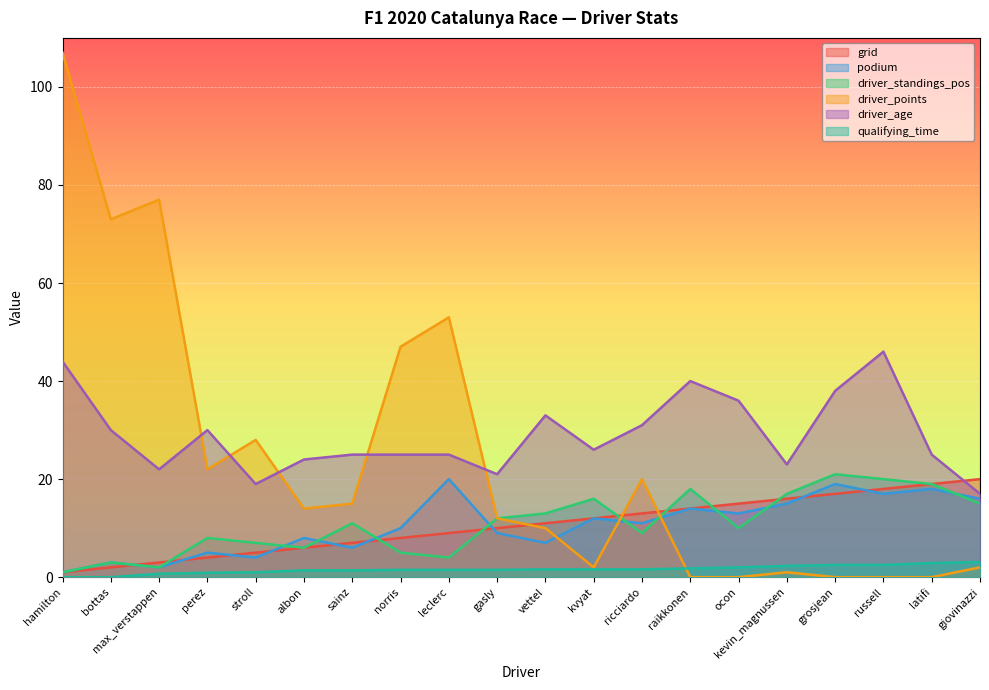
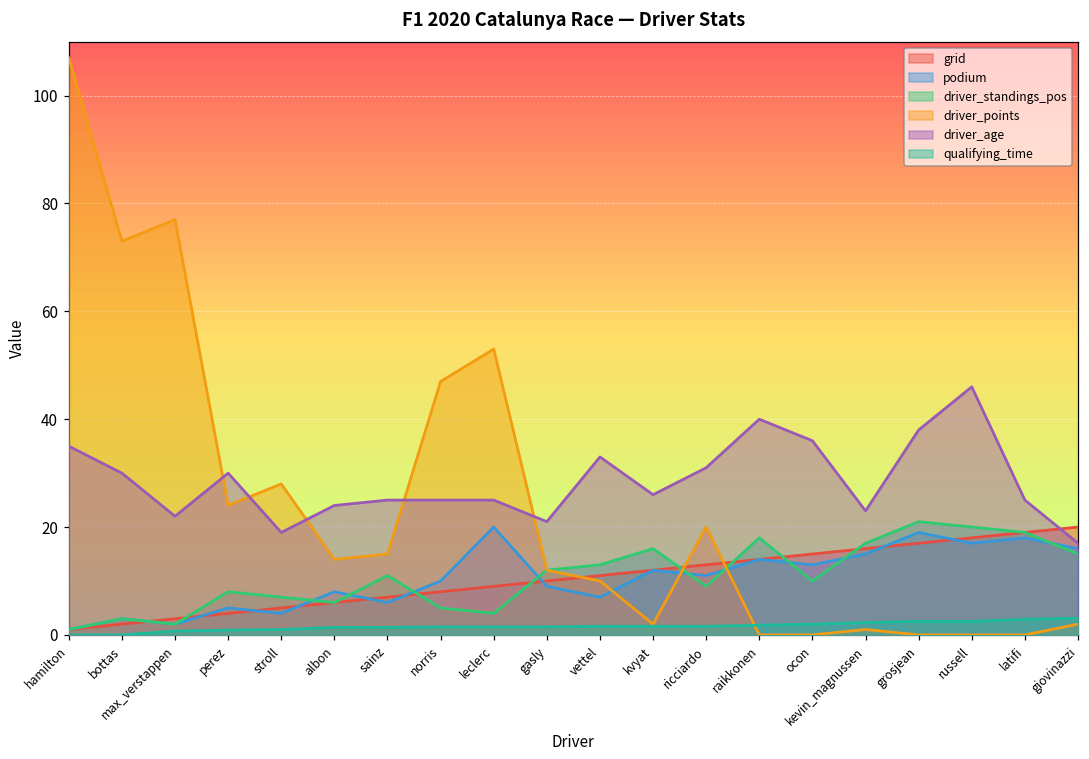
  {
    "grid": {
      "bottas": 2,
      "max_verstappen": 3,
      "perez": 4,
      "stroll": 5,
      "sainz": 7,
      "norris": 8,
      "leclerc": 9,
      "gasly": 10,
      "vettel": 11,
      "ricciardo": 13,
      "ocon": 15,
      "kevin_magnussen": 16,
      "grosjean": 17,
      "russell": 18,
      "giovinazzi": 20
    },
    "driver_points": {
      "hamilton": 107,
      "bottas": 73,
      "max_verstappen": 77,
-     "perez": 22,
+     "perez": 24,
      "stroll": 28,
      "albon": 14,
      "sainz": 15,
      "norris": 47,
      "leclerc": 53,
      "vettel": 10,
      "ricciardo": 20,
      "raikkonen": 0,
      "ocon": 0,
      "kevin_magnussen": 1,
      "grosjean": 0,
      "russell": 0,
      "latifi": 0,
      "giovinazzi": 2
    },
    "driver_age": {
-     "hamilton": 44,
+     "hamilton": 35,
      "bottas": 30,
      "max_verstappen": 22,
      "perez": 30,
      "stroll": 19,
      "albon": 24,
      "sainz": 25,
      "norris": 25,
      "leclerc": 25,
      "gasly": 21,
      "vettel": 33,
      "kvyat": 26,
      "ricciardo": 31,
      "raikkonen": 40,
      "ocon": 36,
      "kevin_magnussen": 23,
      "grosjean": 38,
      "russell": 46,
      "latifi": 25,
      "giovinazzi": 17
    }
  }
